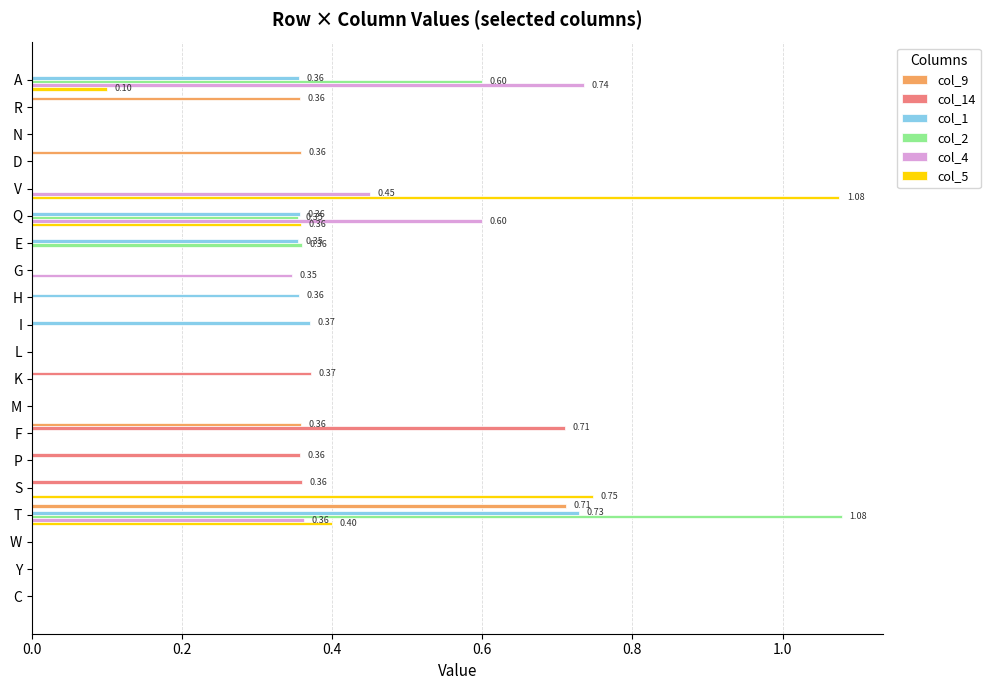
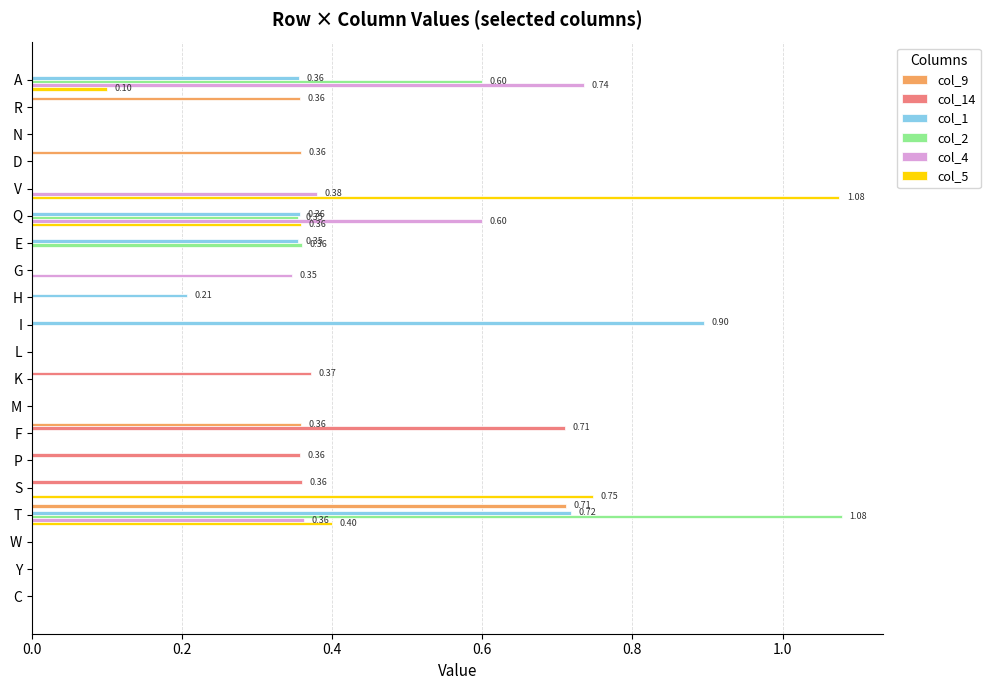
  {
    "col_1": {
      "A": 0.36,
-     "H": 0.36,
-     "I": 0.37,
-     "T": 0.73
+     "H": 0.21,
+     "I": 0.90,
+     "T": 0.72
    },
    "col_2": {
      "A": 0.60,
      "T": 1.08
    },
    "col_4": {
      "A": 0.74,
-     "V": 0.45,
+     "V": 0.38,
      "Q": 0.60,
      "G": 0.35,
      "T": 0.36
    },
    "col_5": {
      "A": 0.10,
      "V": 1.08,
      "S": 0.75,
      "T": 0.40
    }
  }
